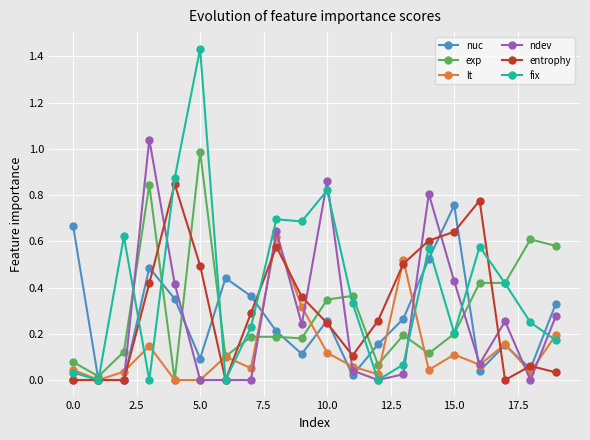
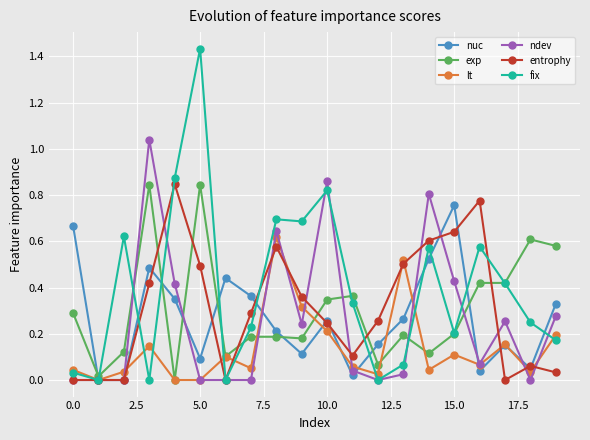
  {
    "nuc": {
      "0.0": 0.67,
      "5.0": 0.09,
      "15.0": 0.76
    },
    "exp": {
-     "0.0": 0.08,
-     "5.0": 0.99,
+     "0.0": 0.29,
+     "5.0": 0.84,
      "10.0": 0.35
    },
    "lt": {
      "0.0": 0.04,
-     "10.0": 0.12,
+     "10.0": 0.21,
      "15.0": 0.11
    },
    "ndev": {
      "10.0": 0.86,
      "15.0": 0.43
    },
    "entrophy": {
      "5.0": 0.50,
      "15.0": 0.64
    },
    "fix": {
      "0.0": 0.03,
      "5.0": 1.43,
      "10.0": 0.82
    }
  }
